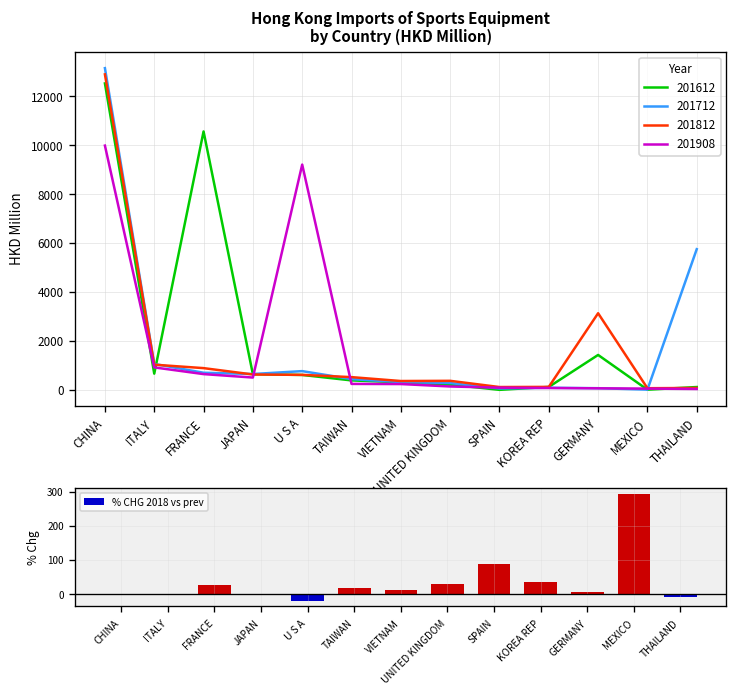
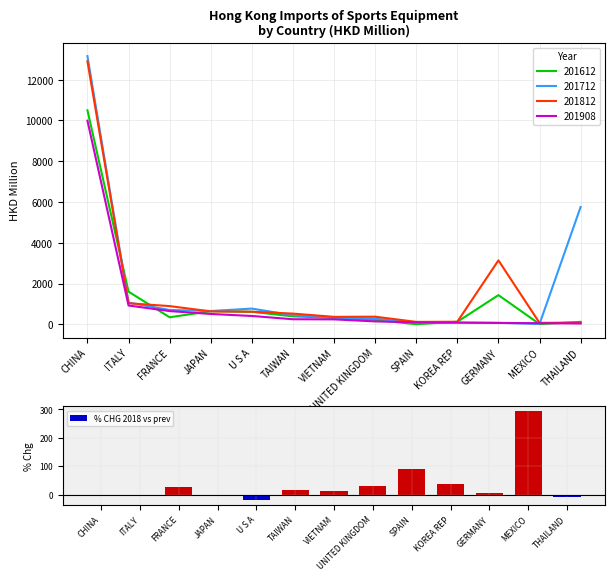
  {
    "Hong Kong Imports of Sports Equipment by Country (HKD Million)": {
      "201612": {
-       "CHINA": 12500,
-       "ITALY": 700,
-       "FRANCE": 10600,
+       "CHINA": 10500,
+       "ITALY": 1600,
+       "FRANCE": 400,
        "GERMANY": 1400
      },
      "201712": {
        "CHINA": 13200,
        "U S A": 800,
        "THAILAND": 5800
      },
      "201812": {
        "CHINA": 12900,
        "FRANCE": 900,
        "GERMANY": 3100
      },
      "201908": {
        "CHINA": 10000,
        "JAPAN": 500,
-       "U S A": 9200,
+       "U S A": 400,
        "TAIWAN": 300
      }
    }
  }
